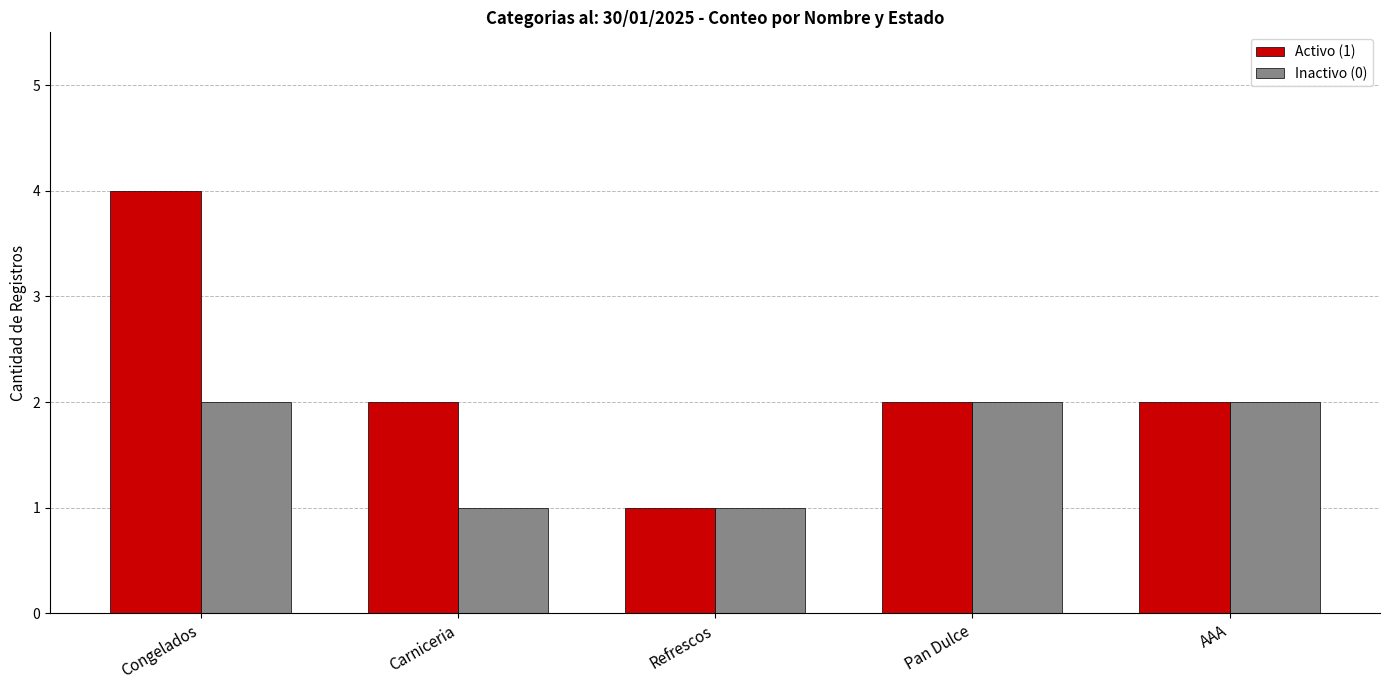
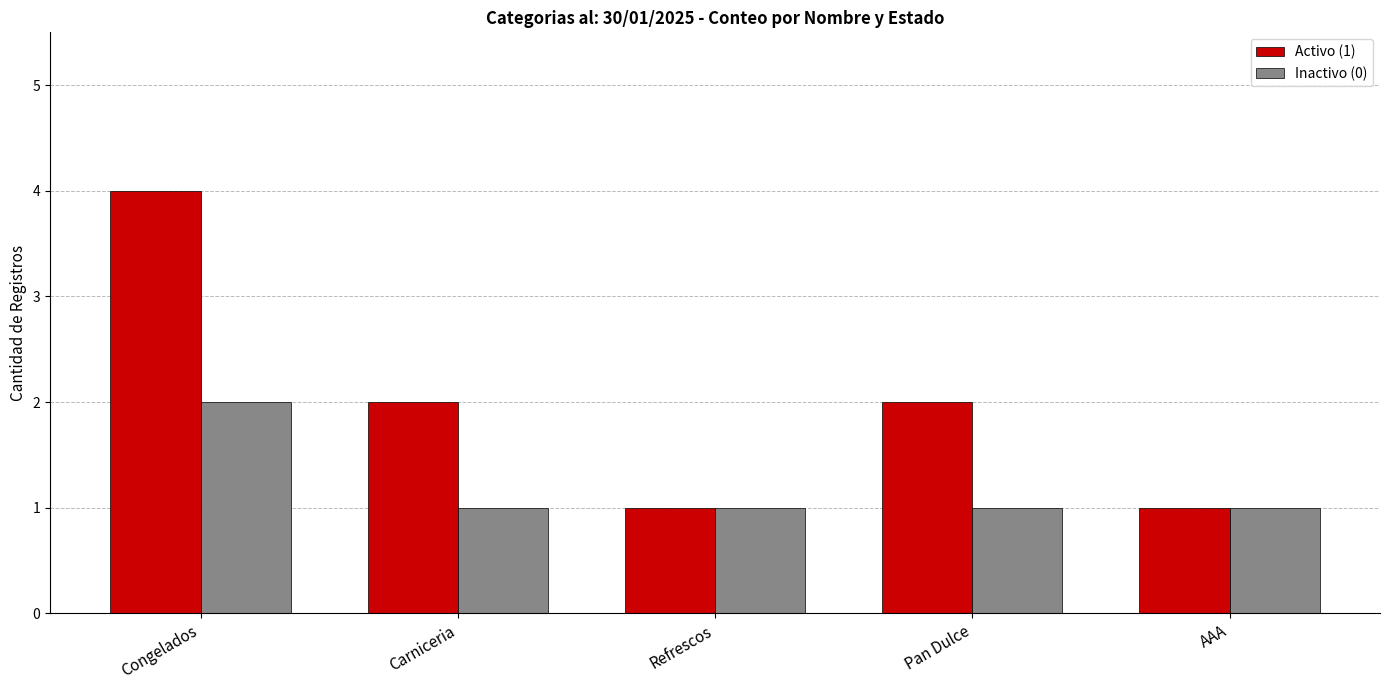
  {
    "Activo (1)": {
      "Congelados": 4,
      "Carniceria": 2,
      "Refrescos": 1,
      "Pan Dulce": 2,
-     "AAA": 2
+     "AAA": 1
    },
    "Inactivo (0)": {
      "Congelados": 2,
      "Carniceria": 1,
      "Refrescos": 1,
-     "Pan Dulce": 2,
-     "AAA": 2
+     "Pan Dulce": 1,
+     "AAA": 1
    }
  }
